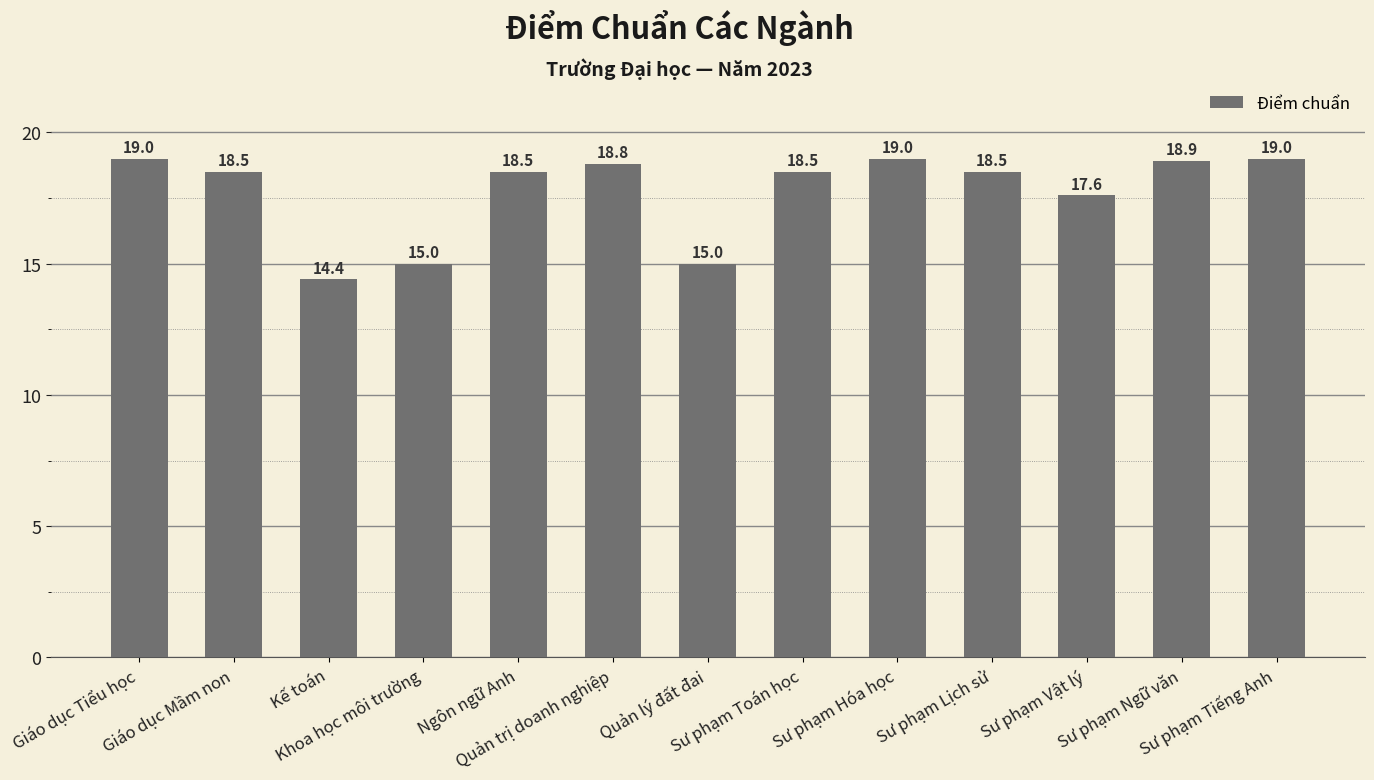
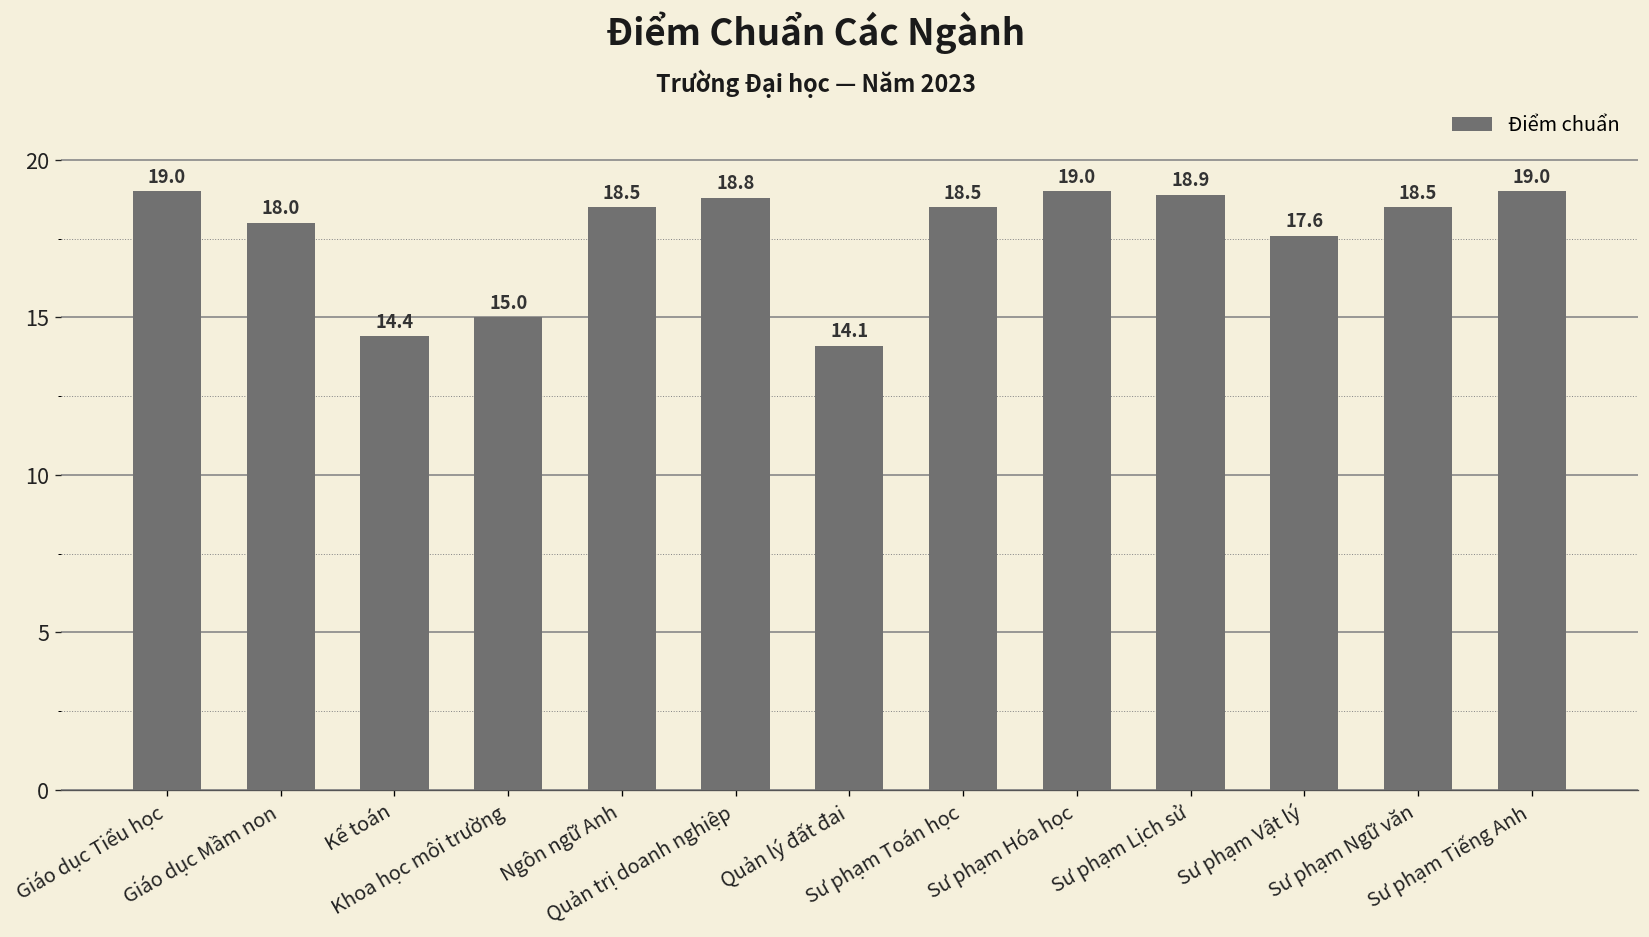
  {
    "Giáo dục Tiểu học": 19.0,
-   "Giáo dục Mầm non": 18.5,
+   "Giáo dục Mầm non": 18.0,
    "Kế toán": 14.4,
    "Khoa học môi trường": 15.0,
    "Ngôn ngữ Anh": 18.5,
    "Quản trị doanh nghiệp": 18.8,
-   "Quản lý đất đai": 15.0,
+   "Quản lý đất đai": 14.1,
    "Sư phạm Toán học": 18.5,
    "Sư phạm Hóa học": 19.0,
-   "Sư phạm Lịch sử": 18.5,
+   "Sư phạm Lịch sử": 18.9,
    "Sư phạm Vật lý": 17.6,
-   "Sư phạm Ngữ văn": 18.9,
+   "Sư phạm Ngữ văn": 18.5,
    "Sư phạm Tiếng Anh": 19.0
  }
